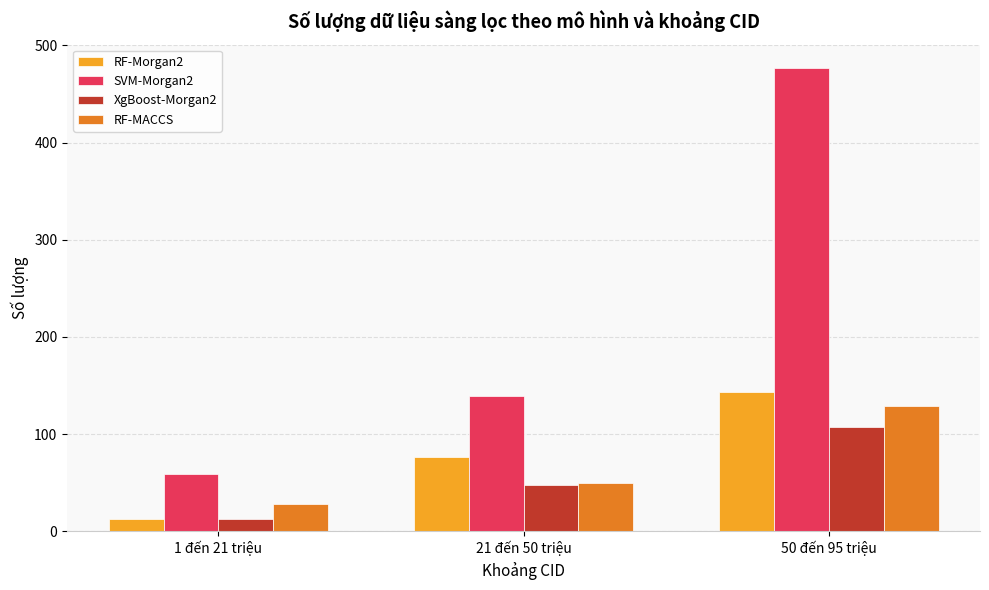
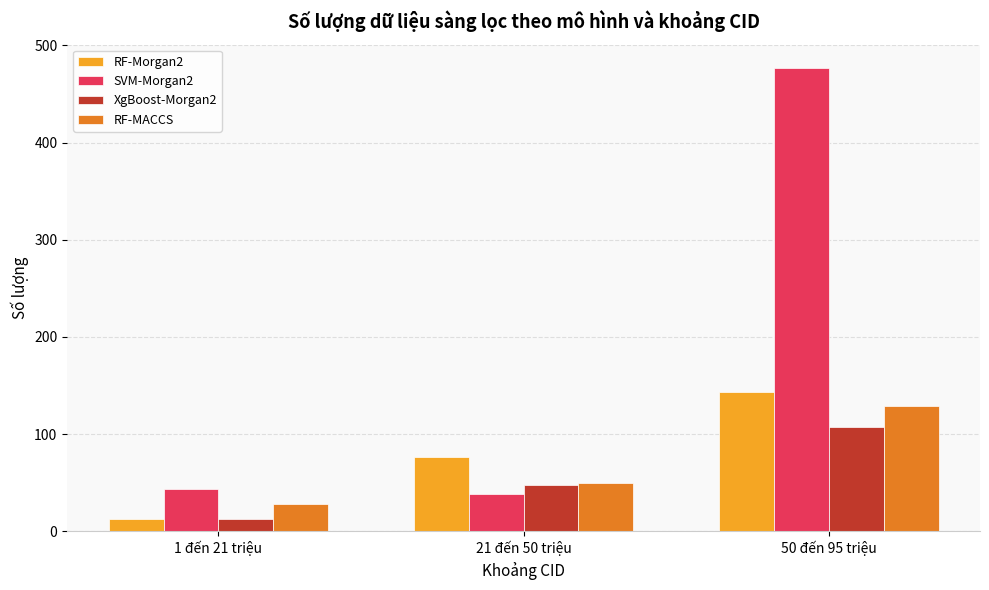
  {
    "SVM-Morgan2": {
-     "1 đến 21 triệu": 60,
-     "21 đến 50 triệu": 140,
+     "1 đến 21 triệu": 40,
+     "21 đến 50 triệu": 40,
      "50 đến 95 triệu": 480
    },
    "XgBoost-Morgan2": {
      "1 đến 21 triệu": 10,
      "21 đến 50 triệu": 50,
      "50 đến 95 triệu": 110
    }
  }
